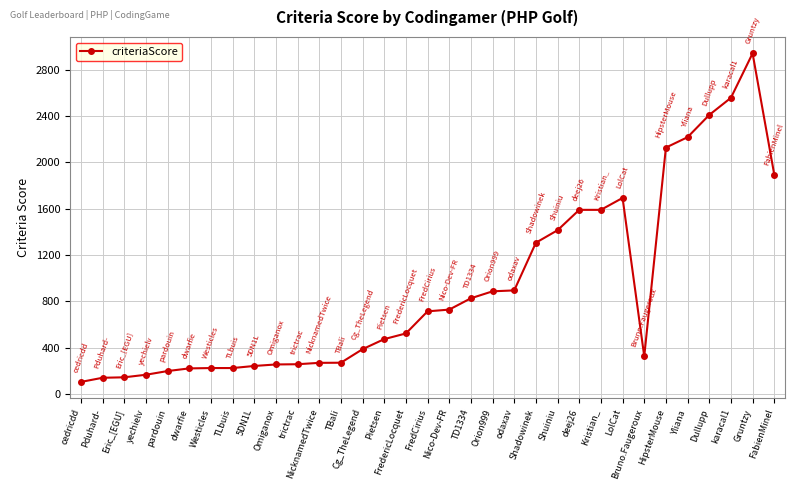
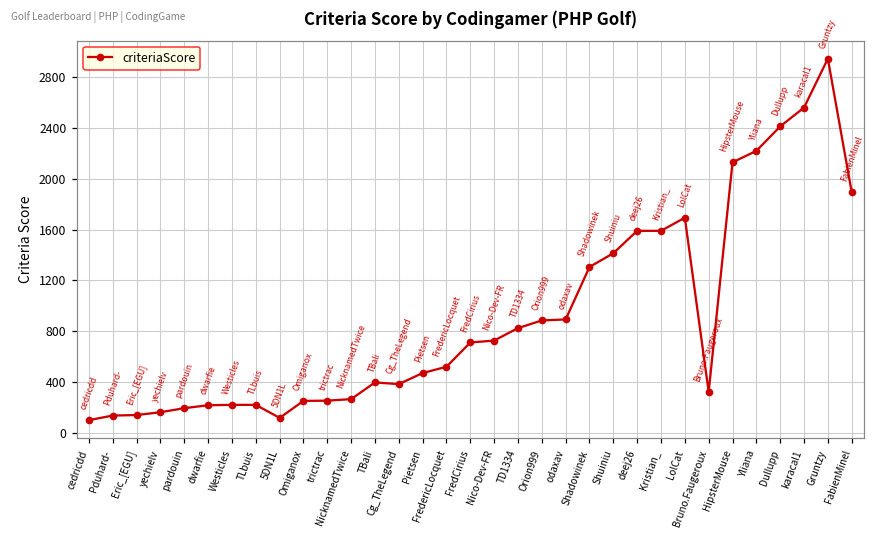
  {
    "cedricdd": 100,
    "Pduhard-": 140,
    "Eric_[EGU]": 140,
    "yechielv": 170,
    "pardouin": 200,
    "dwarfie": 220,
    "Westicles": 220,
    "TLbuis": 220,
-   "5DN1L": 240,
+   "5DN1L": 120,
    "Omiganox": 250,
    "trictrac": 260,
    "NicknamedTwice": 270,
-   "TBali": 270,
+   "TBali": 400,
    "Cg_TheLegend": 390,
    "Pietsen": 470,
    "FredericLocquet": 520,
    "FredCirius": 710,
    "Nico-Dev-FR": 730,
    "TD1334": 830,
    "Orion999": 890,
    "odaxav": 890,
    "Shadowinek": 1310,
    "Shuiniu": 1410,
    "deej26": 1590,
    "Kristian_": 1590,
    "LolCat": 1690,
    "Bruno.Faugeroux": 320,
    "HipsterMouse": 2130,
    "Yliana": 2220,
    "Dullupp": 2410,
    "karacal1": 2560,
    "Gruntzy": 2940,
    "FabienMinel": 1900
  }
